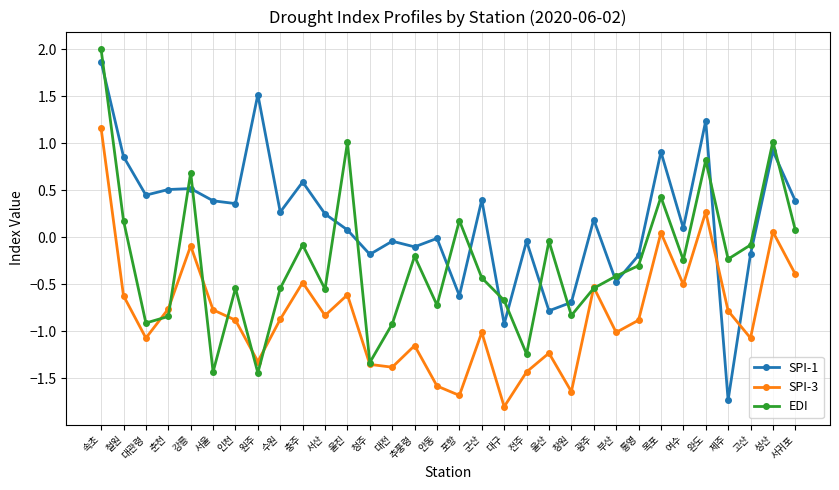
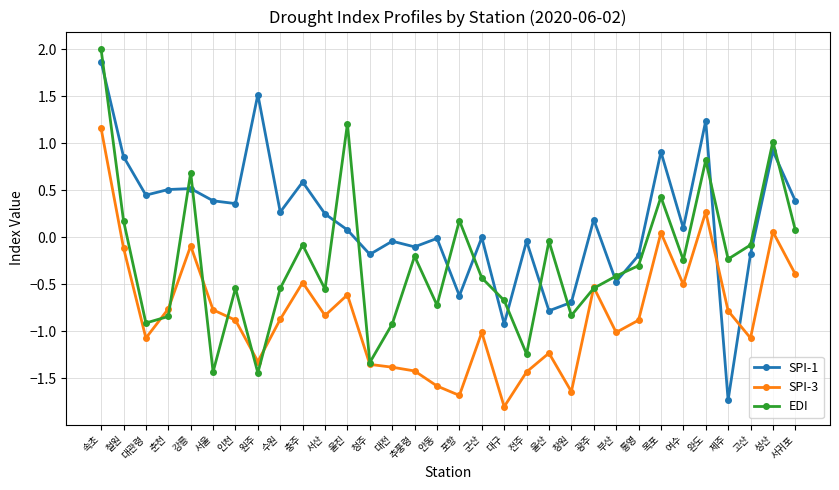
  {
    "SPI-1": {
      "속초": 1.9,
      "철원": 0.9,
      "대관령": 0.5,
      "춘천": 0.5,
      "강릉": 0.5,
      "서울": 0.4,
      "인천": 0.4,
      "원주": 1.5,
      "수원": 0.3,
      "충주": 0.6,
      "서산": 0.3,
      "울진": 0.1,
      "청주": -0.2,
      "대전": 0.0,
      "추풍령": -0.1,
      "안동": 0.0,
      "포항": -0.6,
-     "군산": 0.4,
+     "군산": 0.0,
      "대구": -0.9,
      "전주": 0.0,
      "울산": -0.8,
      "창원": -0.7,
      "광주": 0.2,
      "부산": -0.5,
      "통영": -0.2,
      "목포": 0.9,
      "여수": 0.1,
      "완도": 1.2,
      "제주": -1.7,
      "고산": -0.2,
      "성산": 0.9,
      "서귀포": 0.4
    },
    "SPI-3": {
      "속초": 1.2,
-     "철원": -0.6,
+     "철원": -0.1,
      "대관령": -1.1,
      "춘천": -0.8,
      "강릉": -0.1,
      "서울": -0.8,
      "인천": -0.9,
      "원주": -1.3,
      "수원": -0.9,
      "충주": -0.5,
      "서산": -0.8,
      "울진": -0.6,
      "대전": -1.4,
-     "추풍령": -1.2,
+     "추풍령": -1.4,
      "안동": -1.6,
      "포항": -1.7,
      "군산": -1.0,
      "대구": -1.8,
      "전주": -1.4,
      "울산": -1.2,
      "창원": -1.6,
      "부산": -1.0,
      "통영": -0.9,
      "목포": 0.1,
      "여수": -0.5,
      "완도": 0.3,
      "제주": -0.8,
      "고산": -1.1,
      "성산": 0.1,
      "서귀포": -0.4
    },
    "EDI": {
      "속초": 2.0,
      "철원": 0.2,
      "대관령": -0.9,
      "춘천": -0.8,
      "강릉": 0.7,
      "서울": -1.4,
      "인천": -0.5,
      "원주": -1.4,
      "수원": -0.5,
      "충주": -0.1,
      "서산": -0.6,
-     "울진": 1.0,
+     "울진": 1.2,
      "대전": -0.9,
      "추풍령": -0.2,
      "안동": -0.7,
      "포항": 0.2,
      "군산": -0.4,
      "대구": -0.7,
      "전주": -1.2,
      "울산": 0.0,
      "창원": -0.8,
      "부산": -0.4,
      "통영": -0.3,
      "목포": 0.4,
      "여수": -0.2,
      "완도": 0.8,
      "제주": -0.2,
      "고산": -0.1,
      "성산": 1.0,
      "서귀포": 0.1
    }
  }
